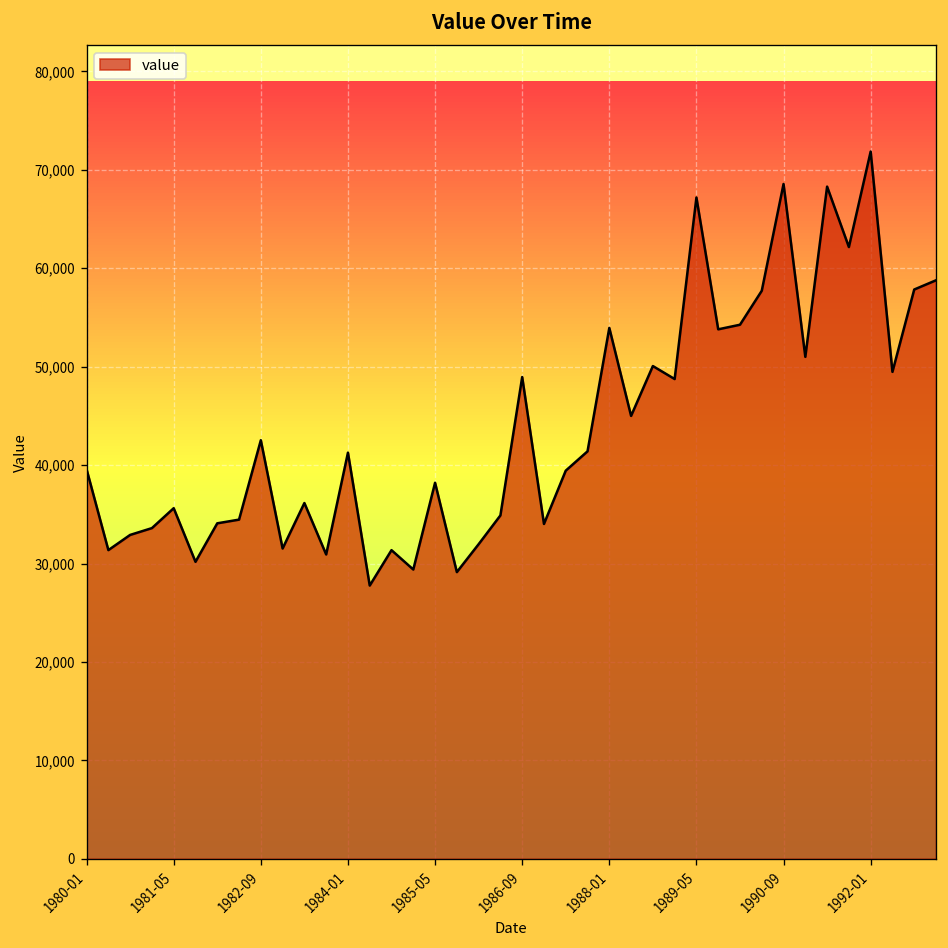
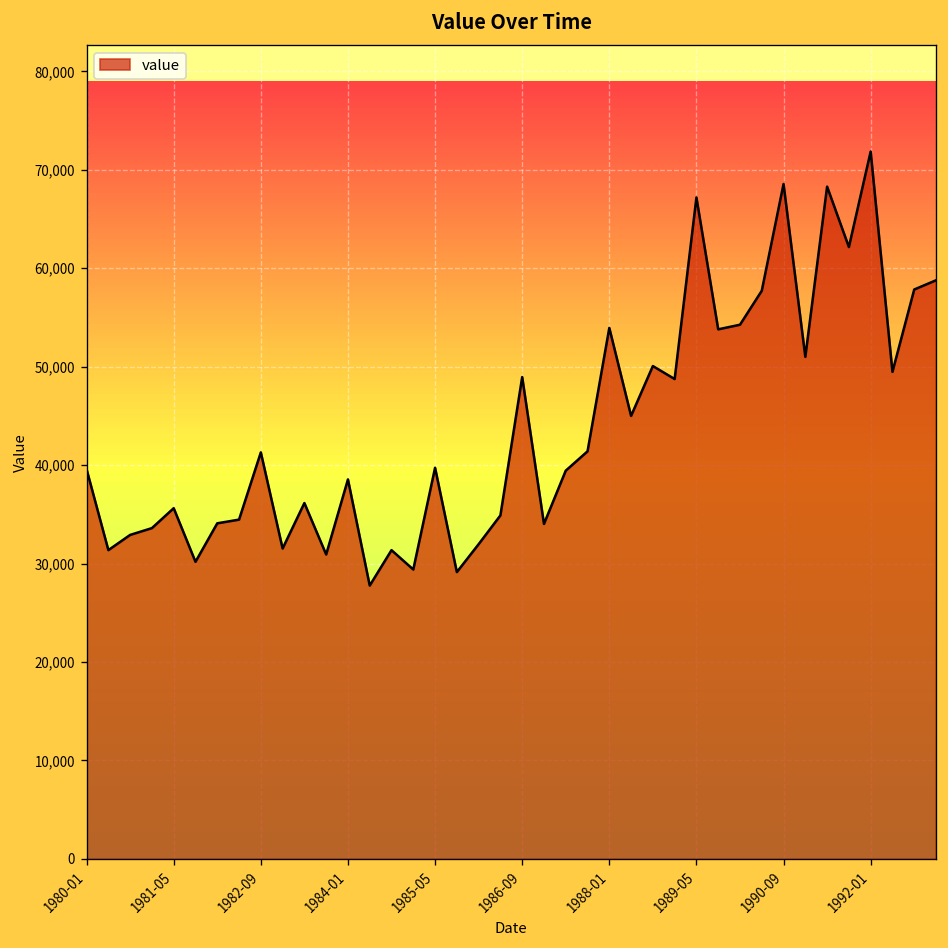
  {
    "1980-01": "40,000",
    "1981-05": "36,000",
-   "1982-09": "43,000",
-   "1984-01": "41,000",
-   "1985-05": "38,000",
+   "1982-09": "41,000",
+   "1984-01": "39,000",
+   "1985-05": "40,000",
    "1986-09": "49,000",
    "1988-01": "54,000",
    "1989-05": "67,000",
    "1990-09": "69,000",
    "1992-01": "72,000"
  }
